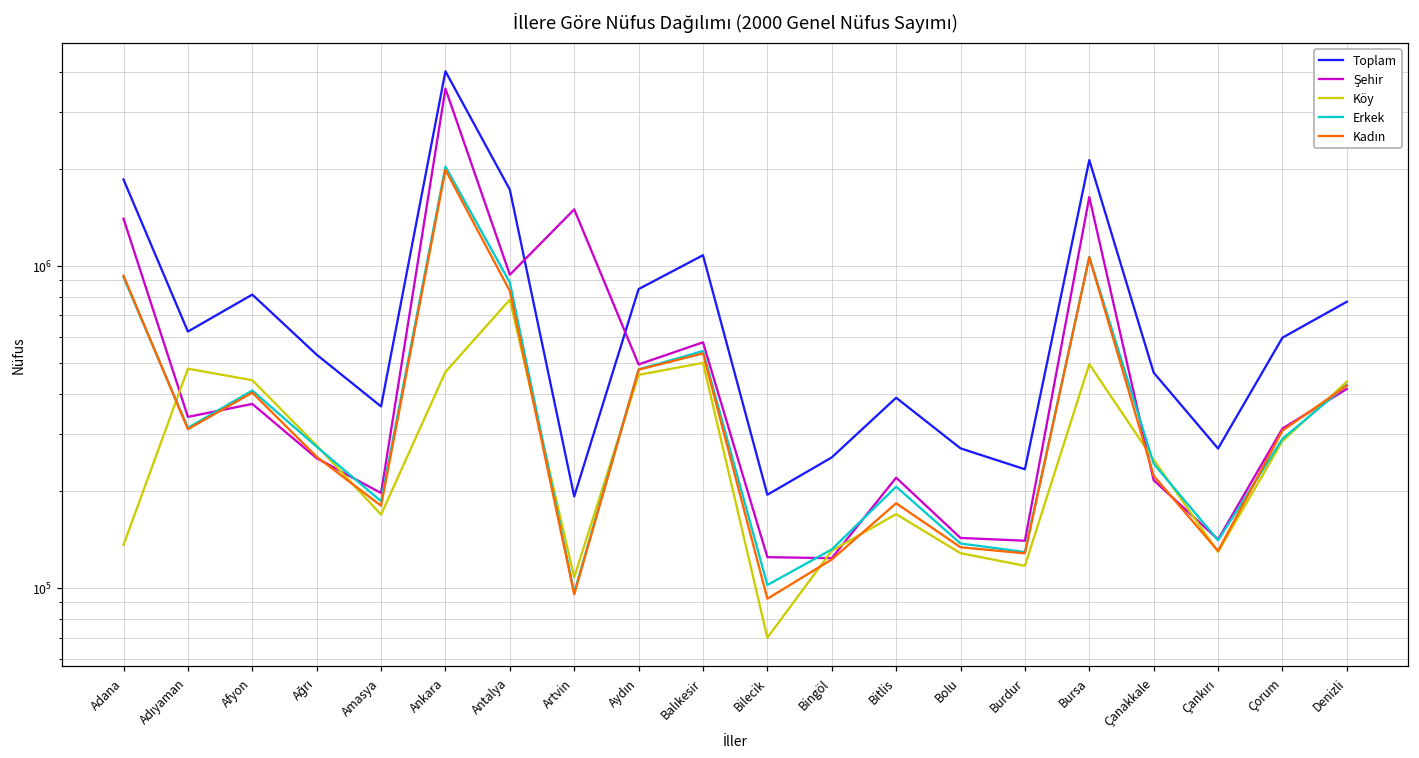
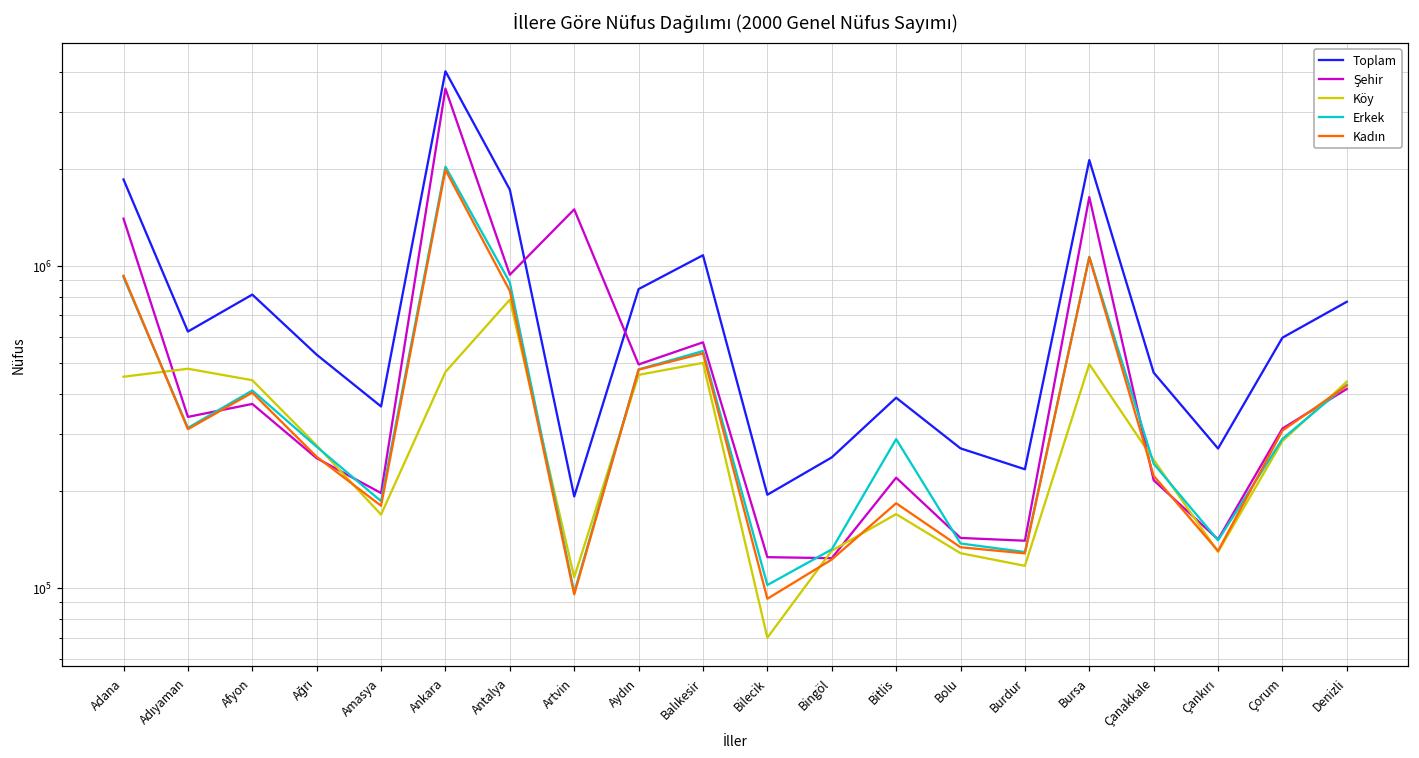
  {
    "Toplam": {
      "Adana": 1800000,
      "Adıyaman": 620000,
      "Afyon": 810000,
      "Ağrı": 530000,
      "Amasya": 370000,
      "Ankara": 4000000,
      "Antalya": 1700000,
      "Artvin": 190000,
      "Aydın": 840000,
      "Balıkesir": 1080000,
      "Bilecik": 190000,
      "Bingöl": 250000,
      "Bitlis": 390000,
      "Bolu": 270000,
      "Burdur": 230000,
      "Bursa": 2100000,
      "Çanakkale": 460000,
      "Çankırı": 270000,
      "Çorum": 600000,
      "Denizli": 770000
    },
    "Şehir": {
      "Adana": 1400000,
      "Adıyaman": 340000,
      "Afyon": 370000,
      "Amasya": 200000,
      "Ankara": 3500000,
      "Antalya": 940000,
      "Artvin": 1500000,
      "Aydın": 490000,
      "Balıkesir": 580000,
      "Bilecik": 124000,
      "Bitlis": 220000,
      "Bolu": 140000,
      "Burdur": 140000,
      "Bursa": 1600000,
      "Çanakkale": 220000,
      "Denizli": 410000
    },
    "Köy": {
-     "Adana": 140000,
+     "Adana": 450000,
      "Adıyaman": 480000,
      "Afyon": 440000,
      "Amasya": 170000,
      "Ankara": 470000,
      "Antalya": 780000,
      "Artvin": 108000,
      "Aydın": 460000,
      "Balıkesir": 500000,
      "Bilecik": 70000,
      "Bitlis": 170000,
      "Bolu": 130000,
      "Burdur": 117000,
      "Bursa": 490000,
      "Çanakkale": 250000,
      "Denizli": 440000
    },
    "Erkek": {
      "Amasya": 190000,
      "Ankara": 2000000,
      "Antalya": 890000,
      "Bilecik": 102000,
-     "Bitlis": 210000,
+     "Bitlis": 290000,
      "Bolu": 140000,
      "Çanakkale": 240000
    },
    "Kadın": {
      "Amasya": 180000,
      "Ankara": 2000000,
      "Antalya": 830000,
      "Bilecik": 92000,
      "Bitlis": 180000,
      "Bolu": 130000,
      "Çanakkale": 220000
    }
  }
